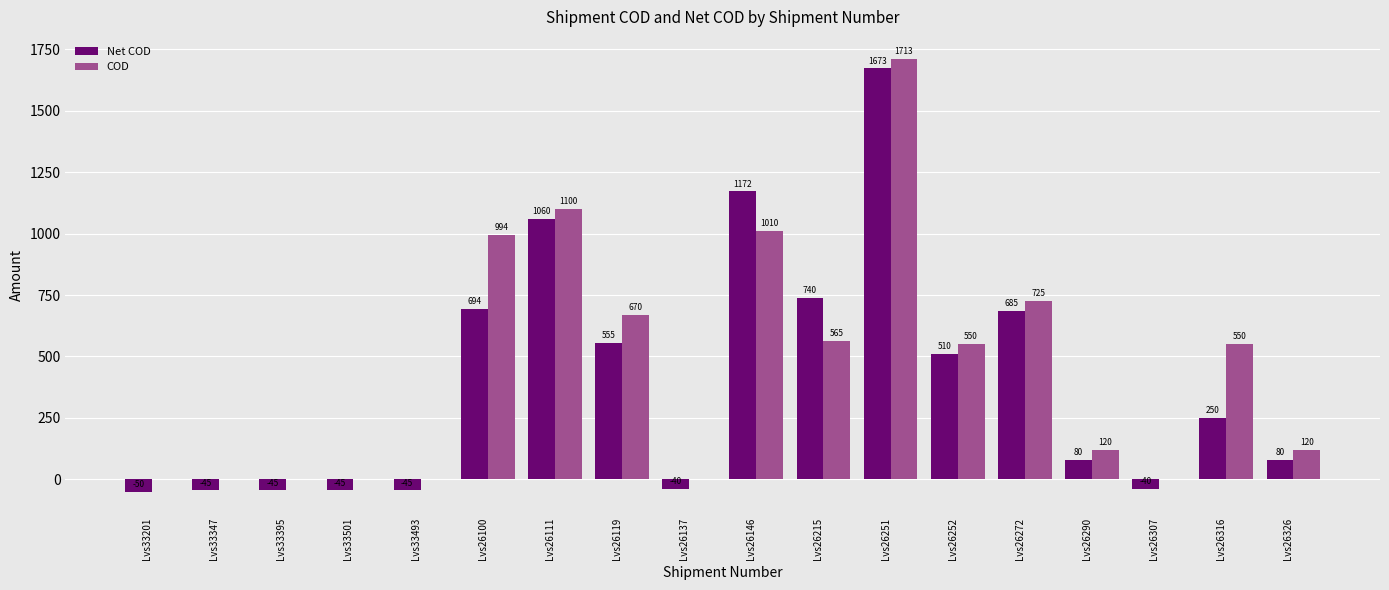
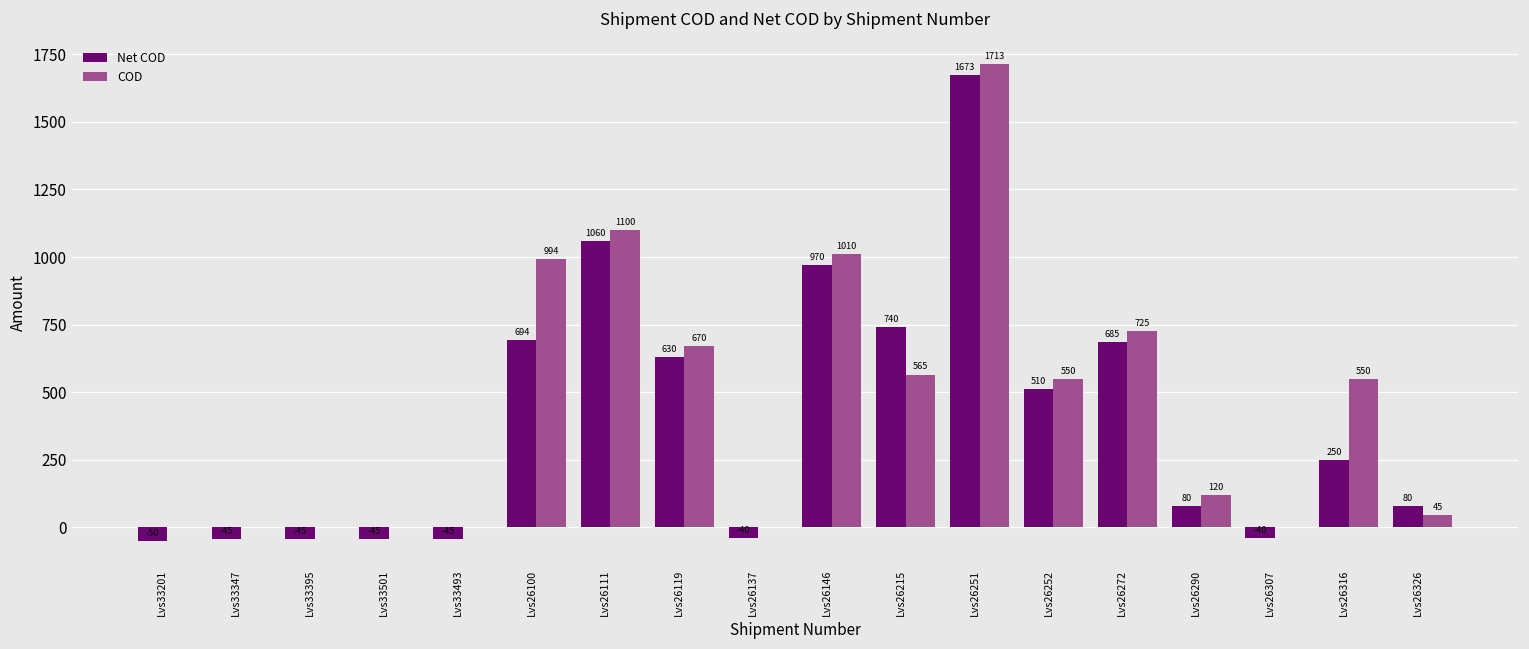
  {
    "Net COD": {
      "Lvs33201": -50,
      "Lvs33347": -45,
      "Lvs33395": -45,
      "Lvs33501": -45,
      "Lvs33493": -45,
      "Lvs26100": 694,
      "Lvs26111": 1060,
-     "Lvs26119": 555,
+     "Lvs26119": 630,
      "Lvs26137": -40,
-     "Lvs26146": 1172,
+     "Lvs26146": 970,
      "Lvs26215": 740,
      "Lvs26251": 1673,
      "Lvs26252": 510,
      "Lvs26272": 685,
      "Lvs26290": 80,
      "Lvs26307": -40,
      "Lvs26316": 250,
      "Lvs26326": 80
    },
    "COD": {
      "Lvs26100": 994,
      "Lvs26111": 1100,
      "Lvs26119": 670,
      "Lvs26146": 1010,
      "Lvs26215": 565,
      "Lvs26251": 1713,
      "Lvs26252": 550,
      "Lvs26272": 725,
      "Lvs26290": 120,
      "Lvs26316": 550,
-     "Lvs26326": 120
+     "Lvs26326": 45
    }
  }
